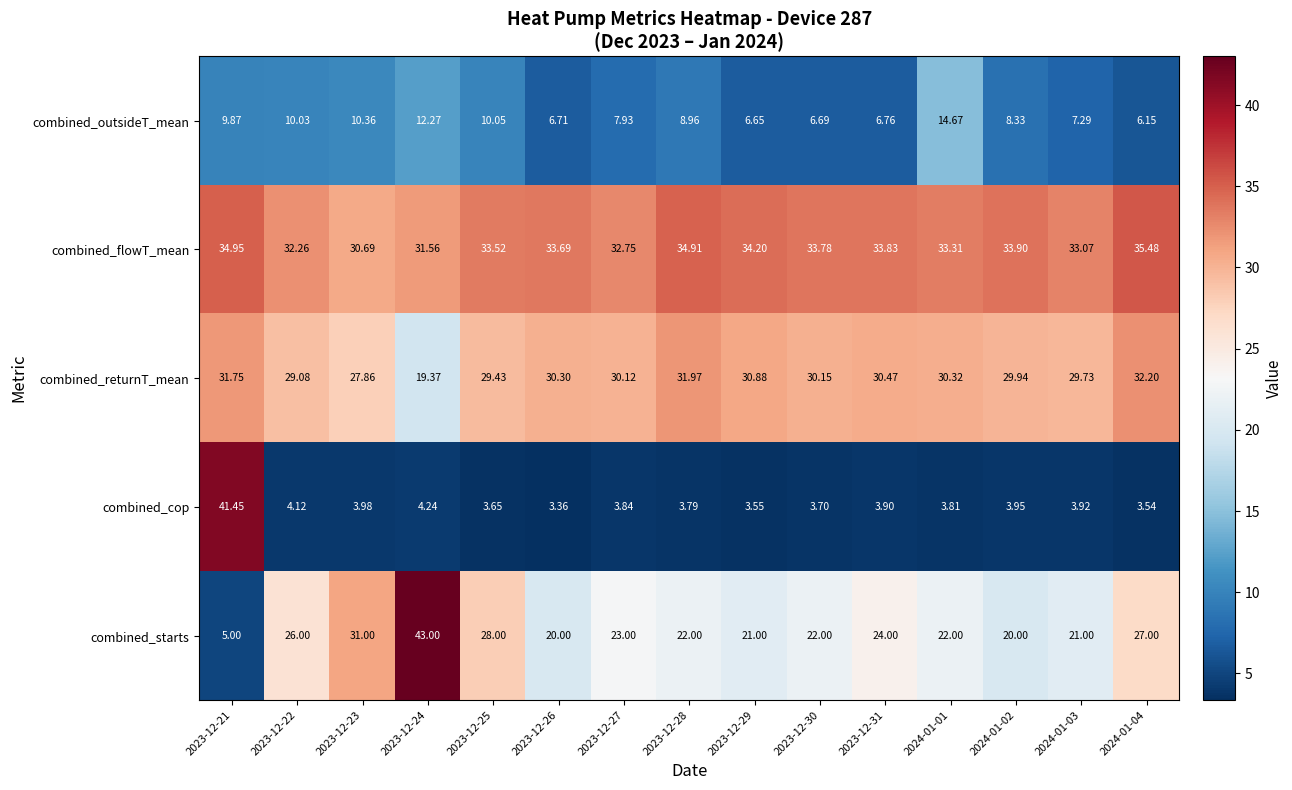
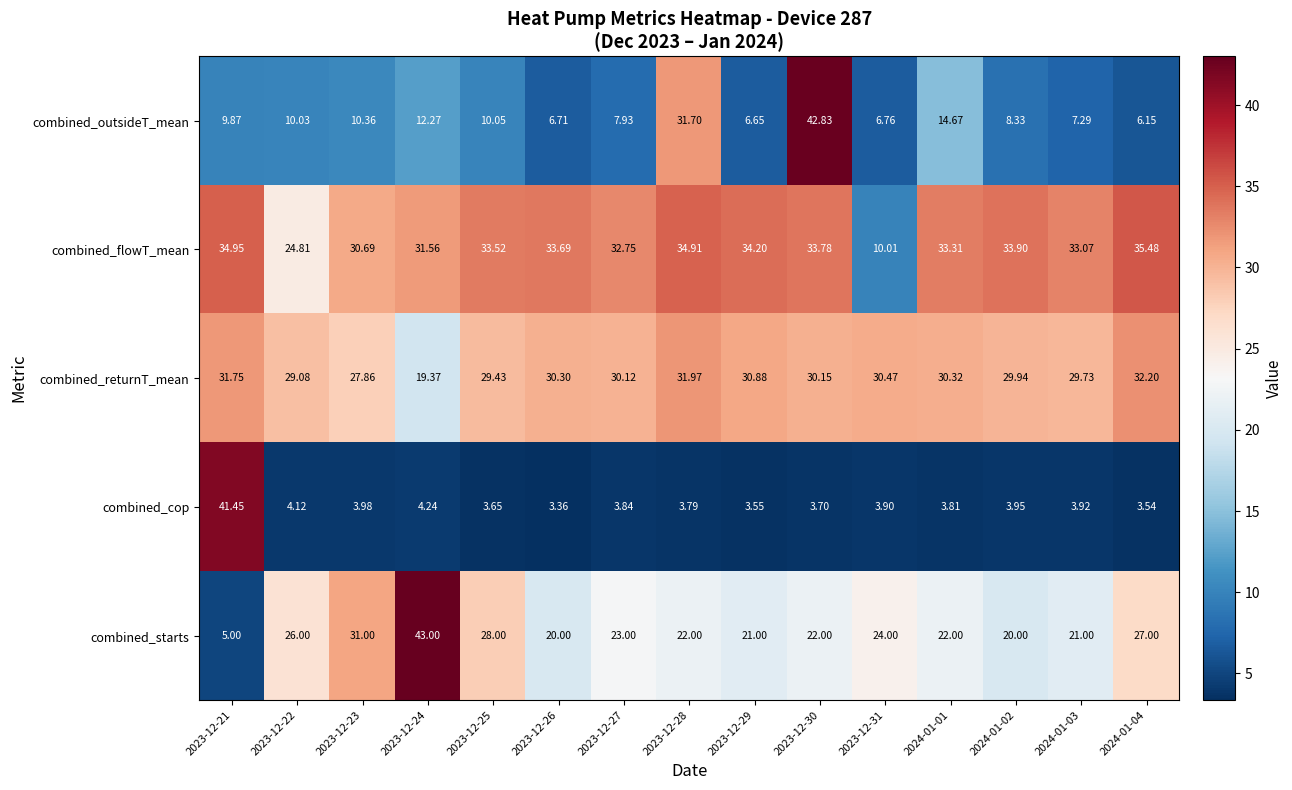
  {
    "combined_outsideT_mean": {
      "2023-12-21": 9.87,
      "2023-12-22": 10.03,
      "2023-12-23": 10.36,
      "2023-12-24": 12.27,
      "2023-12-25": 10.05,
      "2023-12-26": 6.71,
      "2023-12-27": 7.93,
-     "2023-12-28": 8.96,
+     "2023-12-28": 31.70,
      "2023-12-29": 6.65,
-     "2023-12-30": 6.69,
+     "2023-12-30": 42.83,
      "2023-12-31": 6.76,
      "2024-01-01": 14.67,
      "2024-01-02": 8.33,
      "2024-01-03": 7.29,
      "2024-01-04": 6.15
    },
    "combined_flowT_mean": {
      "2023-12-21": 34.95,
-     "2023-12-22": 32.26,
+     "2023-12-22": 24.81,
      "2023-12-23": 30.69,
      "2023-12-24": 31.56,
      "2023-12-25": 33.52,
      "2023-12-26": 33.69,
      "2023-12-27": 32.75,
      "2023-12-28": 34.91,
      "2023-12-29": 34.20,
      "2023-12-30": 33.78,
-     "2023-12-31": 33.83,
+     "2023-12-31": 10.01,
      "2024-01-01": 33.31,
      "2024-01-02": 33.90,
      "2024-01-03": 33.07,
      "2024-01-04": 35.48
    },
    "combined_returnT_mean": {
      "2023-12-21": 31.75,
      "2023-12-22": 29.08,
      "2023-12-23": 27.86,
      "2023-12-24": 19.37,
      "2023-12-25": 29.43,
      "2023-12-26": 30.30,
      "2023-12-27": 30.12,
      "2023-12-28": 31.97,
      "2023-12-29": 30.88,
      "2023-12-30": 30.15,
      "2023-12-31": 30.47,
      "2024-01-01": 30.32,
      "2024-01-02": 29.94,
      "2024-01-03": 29.73,
      "2024-01-04": 32.20
    },
    "combined_cop": {
      "2023-12-21": 41.45,
      "2023-12-22": 4.12,
      "2023-12-23": 3.98,
      "2023-12-24": 4.24,
      "2023-12-25": 3.65,
      "2023-12-26": 3.36,
      "2023-12-27": 3.84,
      "2023-12-28": 3.79,
      "2023-12-29": 3.55,
      "2023-12-30": 3.70,
      "2023-12-31": 3.90,
      "2024-01-01": 3.81,
      "2024-01-02": 3.95,
      "2024-01-03": 3.92,
      "2024-01-04": 3.54
    },
    "combined_starts": {
      "2023-12-21": 5.00,
      "2023-12-22": 26.00,
      "2023-12-23": 31.00,
      "2023-12-24": 43.00,
      "2023-12-25": 28.00,
      "2023-12-26": 20.00,
      "2023-12-27": 23.00,
      "2023-12-28": 22.00,
      "2023-12-29": 21.00,
      "2023-12-30": 22.00,
      "2023-12-31": 24.00,
      "2024-01-01": 22.00,
      "2024-01-02": 20.00,
      "2024-01-03": 21.00,
      "2024-01-04": 27.00
    }
  }
